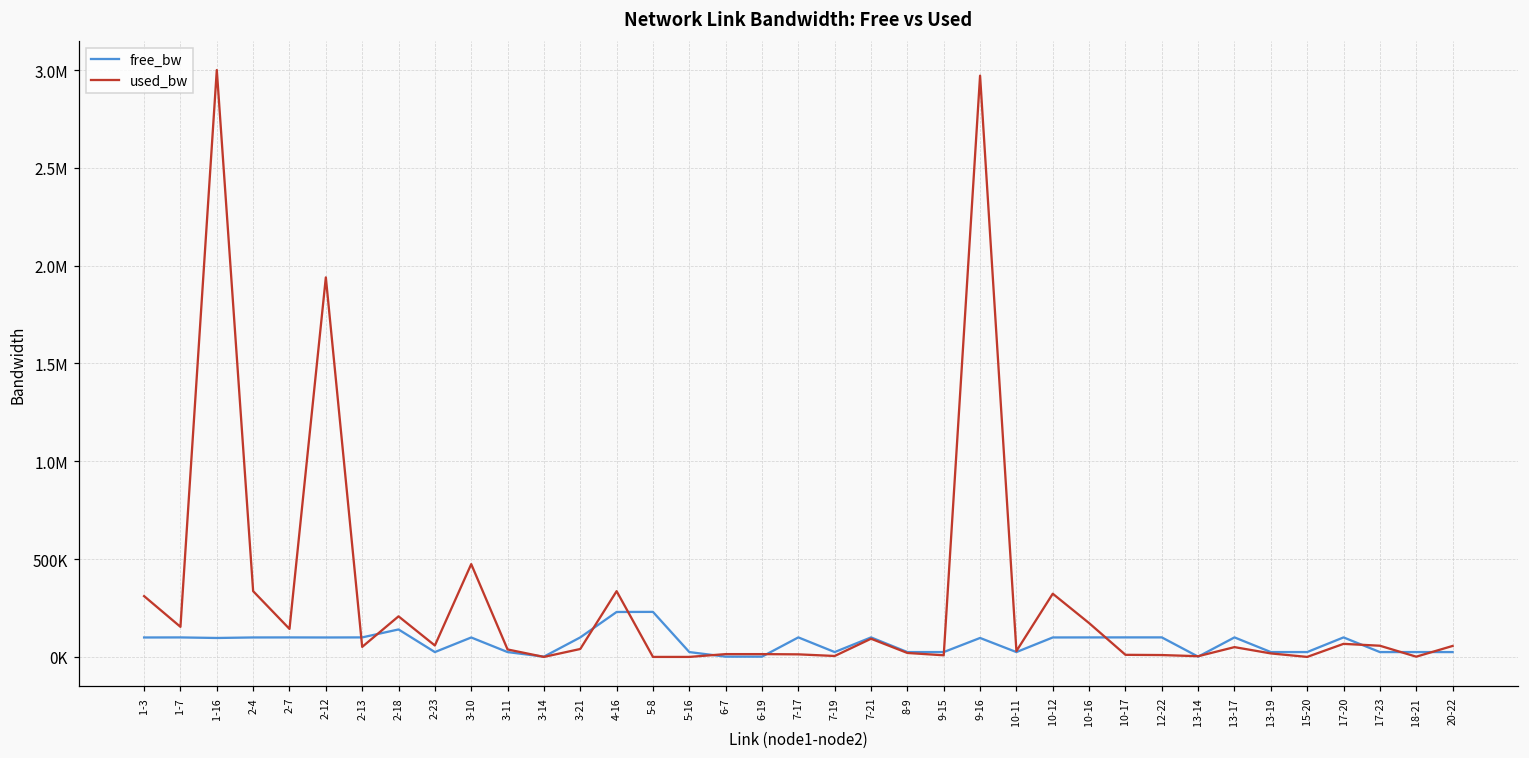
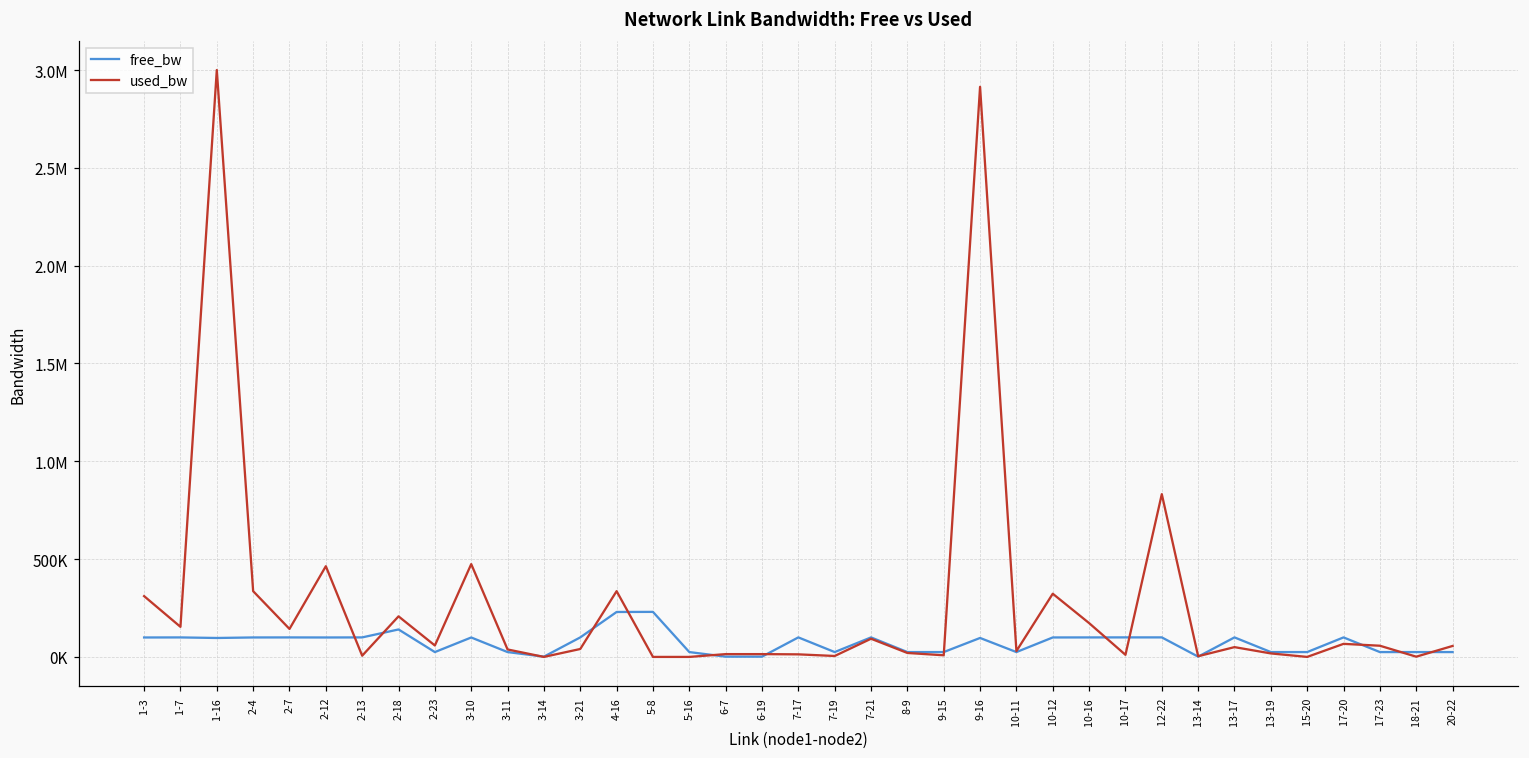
  {
    "free_bw": {
      "1-3": 100000,
      "1-7": 100000,
      "1-16": 100000,
      "2-4": 100000,
      "2-7": 100000,
      "2-12": 100000,
      "2-13": 100000,
      "2-18": 140000,
      "2-23": 20000,
      "3-10": 100000,
      "3-21": 100000,
      "4-16": 230000,
      "5-8": 230000,
      "5-16": 20000,
      "7-17": 100000,
      "7-19": 20000,
      "9-15": 20000,
      "9-16": 100000,
      "10-12": 100000,
      "10-16": 100000,
      "10-17": 100000,
      "12-22": 100000,
      "13-17": 100000,
      "15-20": 20000,
      "17-20": 100000,
      "17-23": 20000,
      "18-21": 20000,
      "20-22": 20000
    },
    "used_bw": {
      "1-3": 310000,
      "1-7": 150000,
      "1-16": 3000000,
      "2-4": 340000,
      "2-7": 140000,
-     "2-12": 1940000,
-     "2-13": 50000,
+     "2-12": 460000,
+     "2-13": 10000,
      "2-18": 210000,
      "2-23": 60000,
      "3-10": 470000,
      "3-21": 40000,
      "4-16": 340000,
      "5-8": 0,
      "5-16": 0,
      "7-17": 10000,
      "7-19": 0,
      "9-15": 10000,
-     "9-16": 2970000,
+     "9-16": 2910000,
      "10-12": 320000,
      "10-16": 170000,
      "10-17": 10000,
-     "12-22": 10000,
+     "12-22": 830000,
      "13-17": 50000,
      "15-20": 0,
      "17-20": 70000,
      "17-23": 60000,
      "18-21": 0,
      "20-22": 60000
    }
  }
